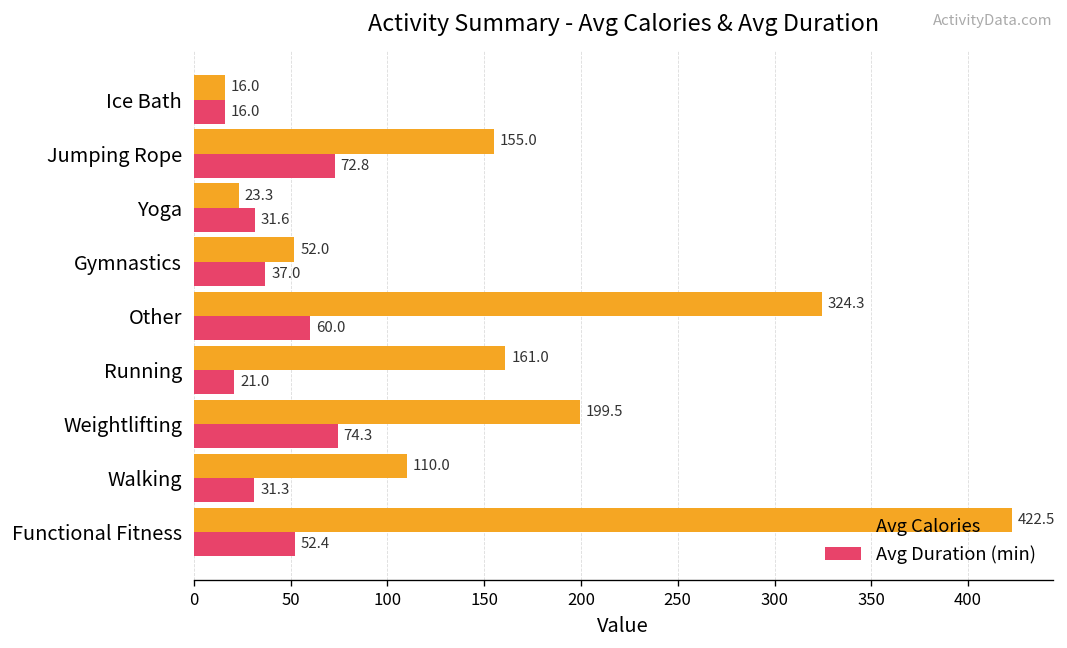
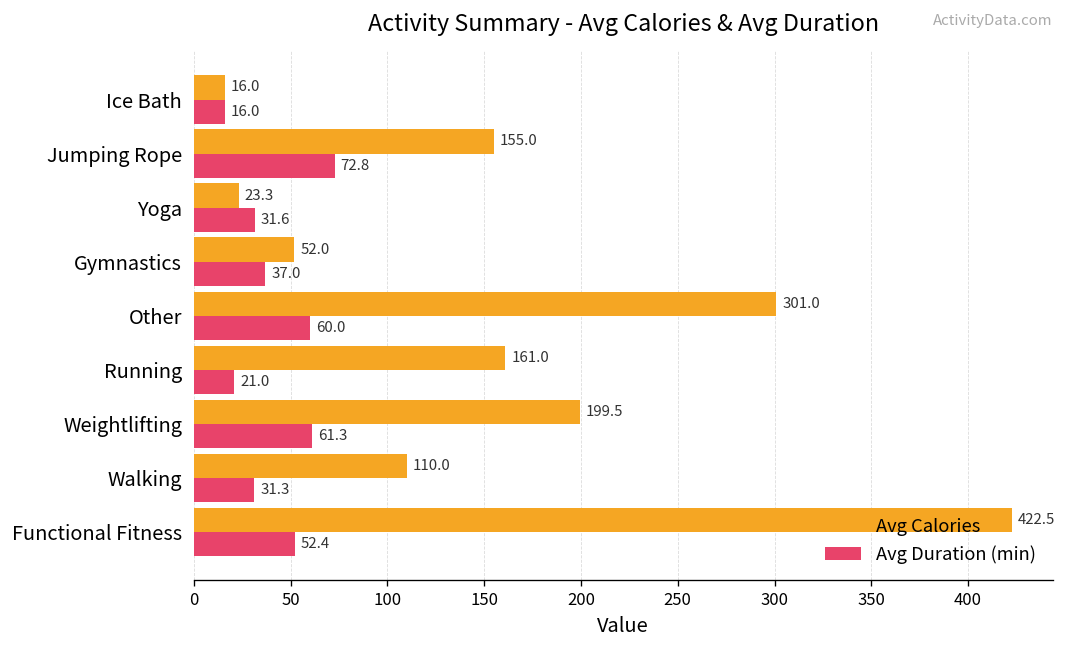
  {
    "Avg Calories": {
      "Ice Bath": 16.0,
      "Jumping Rope": 155.0,
      "Yoga": 23.3,
      "Gymnastics": 52.0,
-     "Other": 324.3,
+     "Other": 301.0,
      "Running": 161.0,
      "Weightlifting": 199.5,
      "Walking": 110.0,
      "Functional Fitness": 422.5
    },
    "Avg Duration (min)": {
      "Ice Bath": 16.0,
      "Jumping Rope": 72.8,
      "Yoga": 31.6,
      "Gymnastics": 37.0,
      "Other": 60.0,
      "Running": 21.0,
-     "Weightlifting": 74.3,
+     "Weightlifting": 61.3,
      "Walking": 31.3,
      "Functional Fitness": 52.4
    }
  }
